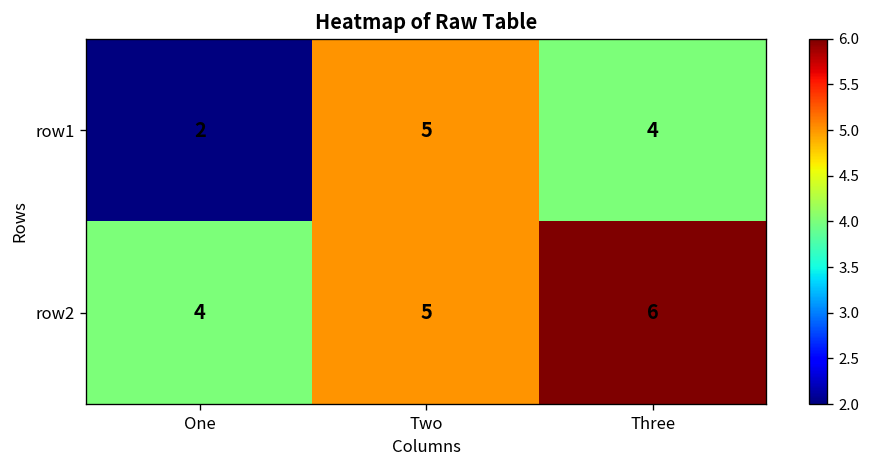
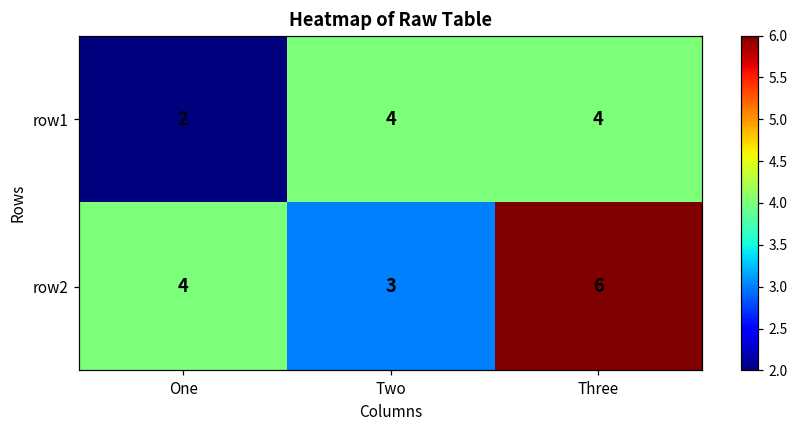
  {
    "row1": {
      "One": 2,
-     "Two": 5,
+     "Two": 4,
      "Three": 4
    },
    "row2": {
      "One": 4,
-     "Two": 5,
+     "Two": 3,
      "Three": 6
    }
  }
